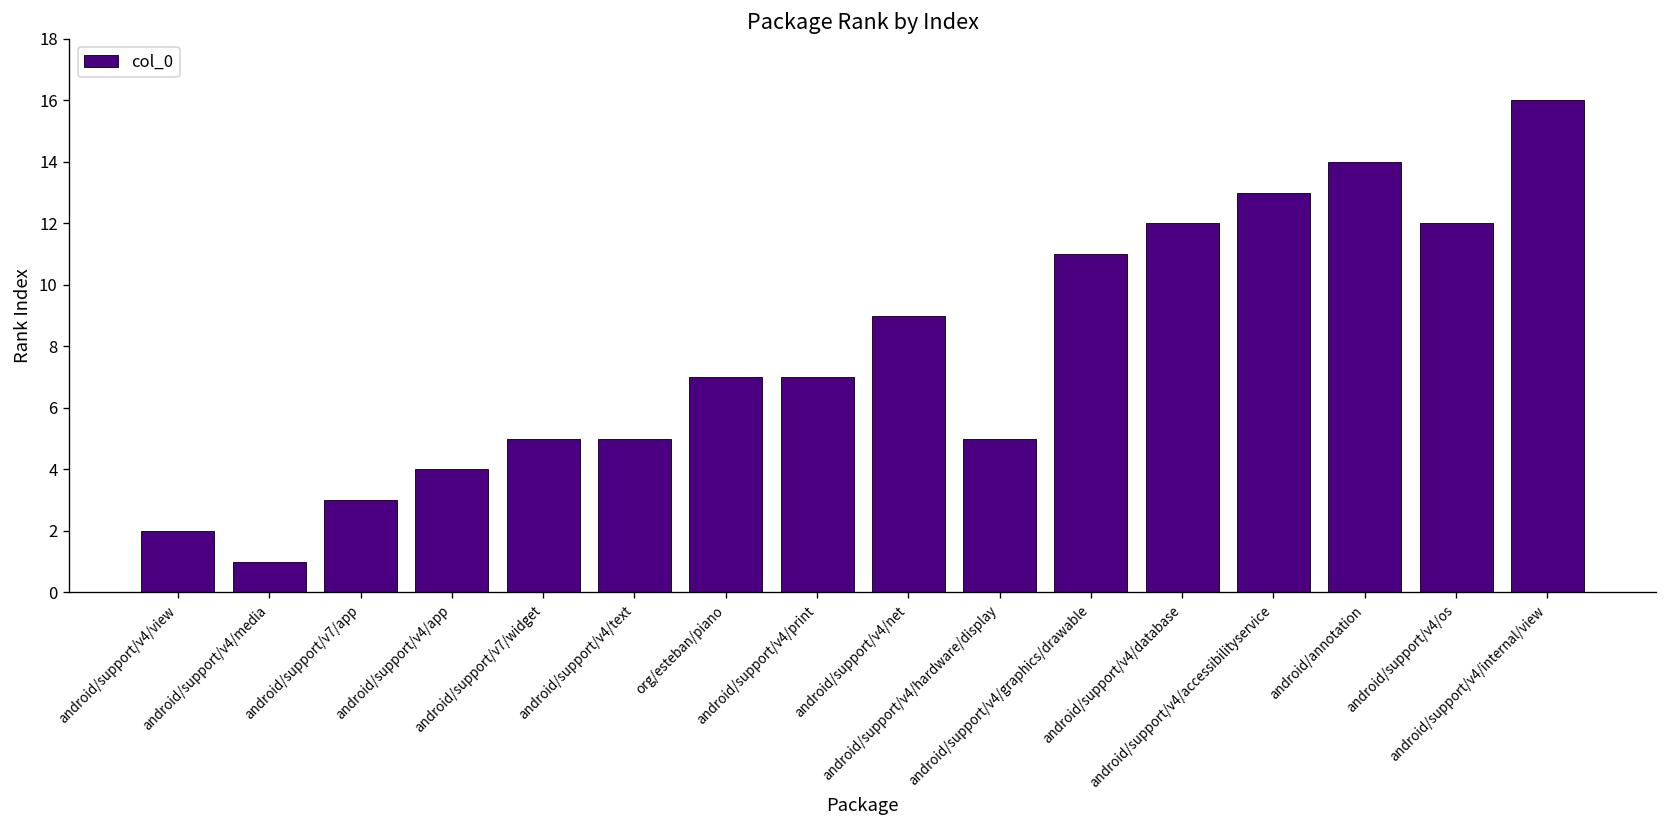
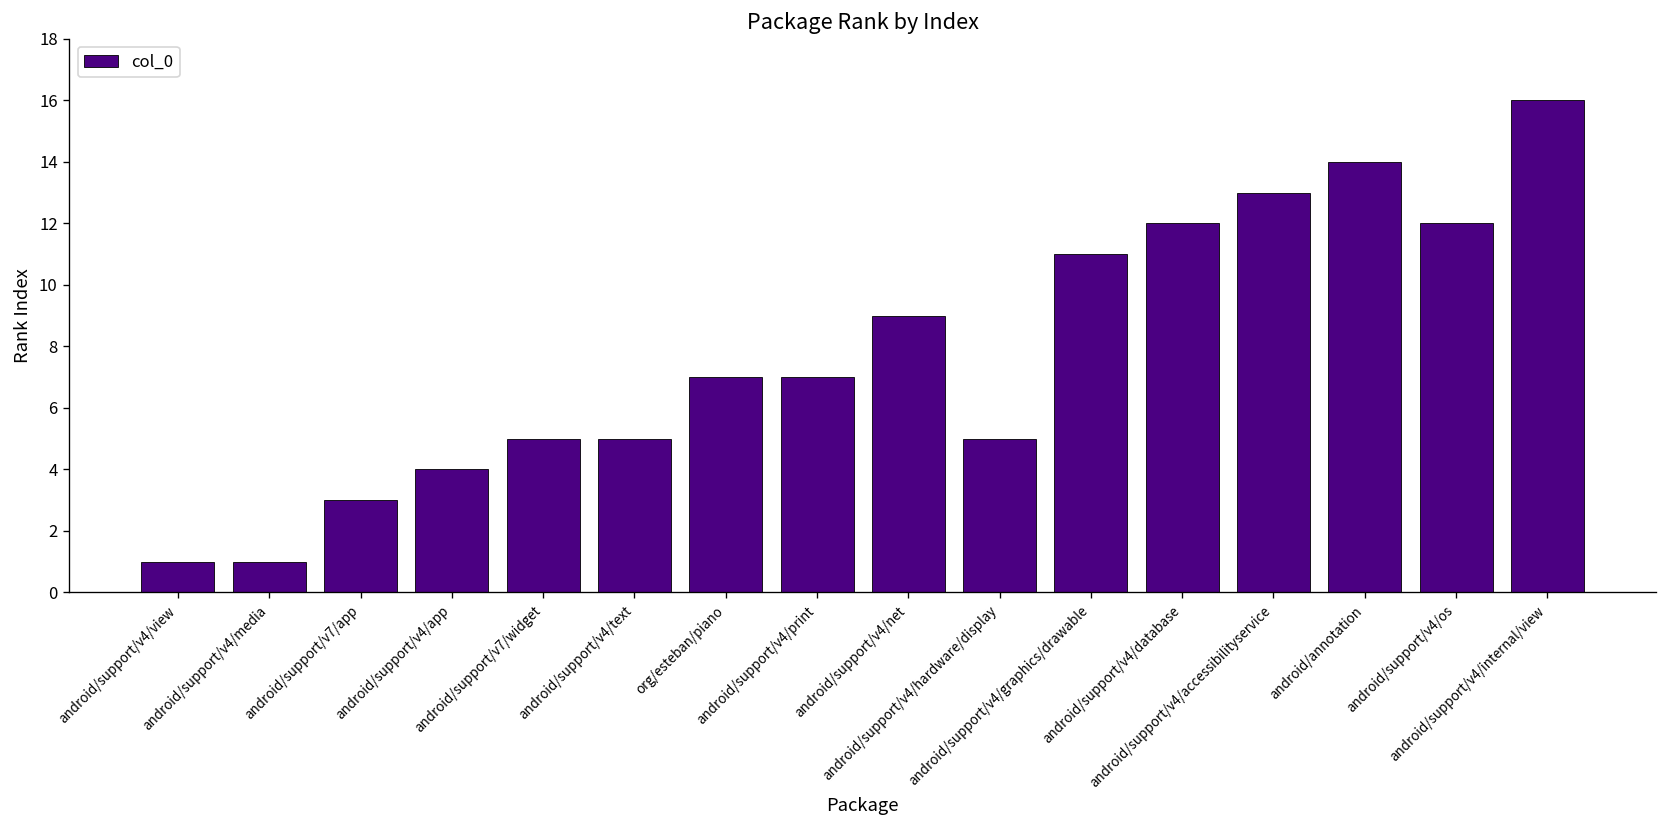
  {
-   "android/support/v4/view": 2,
+   "android/support/v4/view": 1,
    "android/support/v4/media": 1,
    "android/support/v7/app": 3,
    "android/support/v4/app": 4,
    "android/support/v7/widget": 5,
    "android/support/v4/text": 5,
    "org/esteban/piano": 7,
    "android/support/v4/print": 7,
    "android/support/v4/net": 9,
    "android/support/v4/hardware/display": 5,
    "android/support/v4/graphics/drawable": 11,
    "android/support/v4/database": 12,
    "android/support/v4/accessibilityservice": 13,
    "android/annotation": 14,
    "android/support/v4/os": 12,
    "android/support/v4/internal/view": 16
  }
